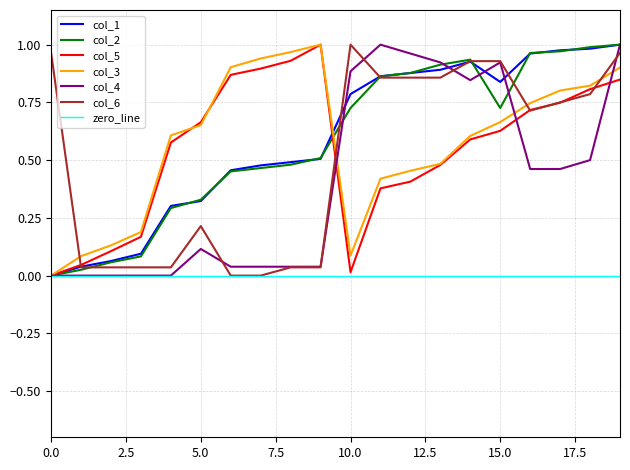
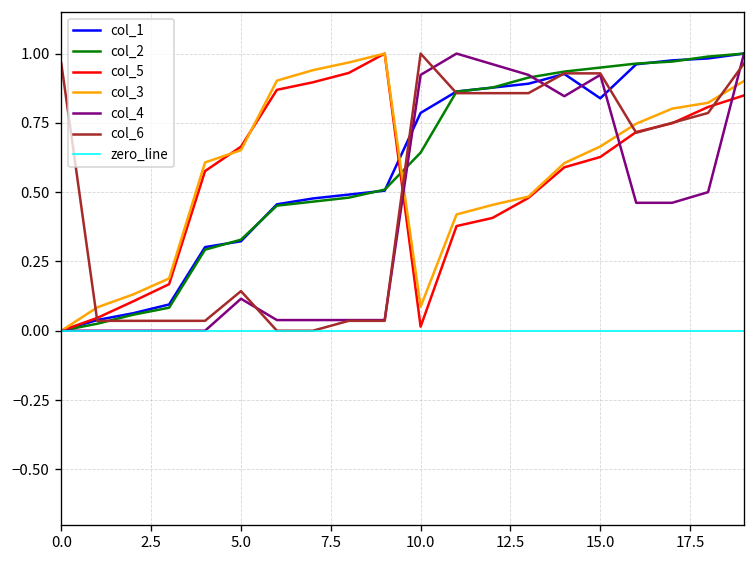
  {
    "col_1": {
      "10.0": 0.79,
      "15.0": 0.84
    },
    "col_2": {
-     "10.0": 0.73,
-     "15.0": 0.73
+     "10.0": 0.64,
+     "15.0": 0.95
    },
    "col_5": {
      "5.0": 0.66,
      "10.0": 0.01,
      "15.0": 0.63
    },
    "col_3": {
      "5.0": 0.65,
      "10.0": 0.09,
      "15.0": 0.66
    },
    "col_4": {
      "5.0": 0.12,
-     "10.0": 0.88
+     "10.0": 0.92
    },
    "col_6": {
      "0.0": 0.96,
-     "5.0": 0.21,
+     "5.0": 0.14,
      "10.0": 1.00
    }
  }
